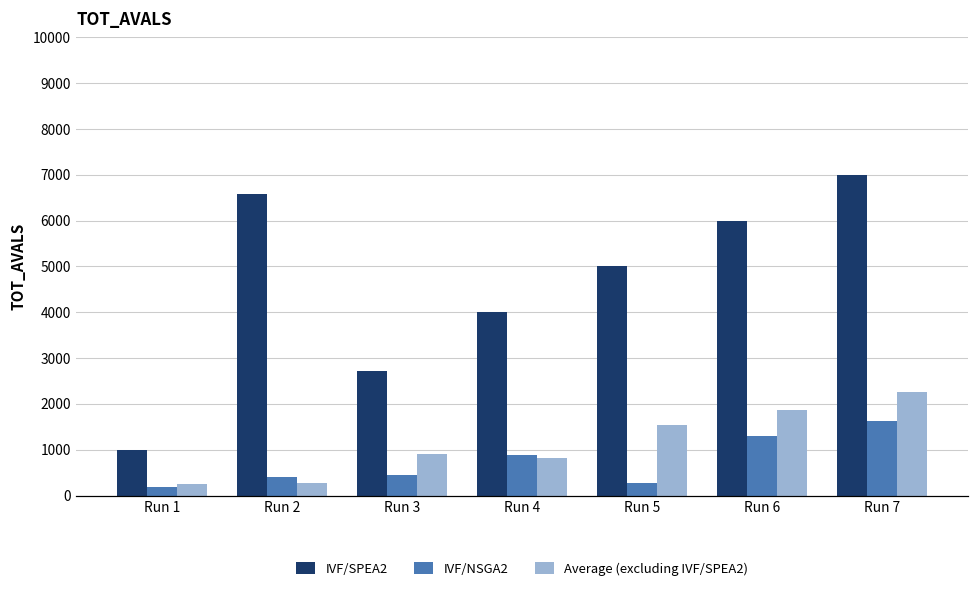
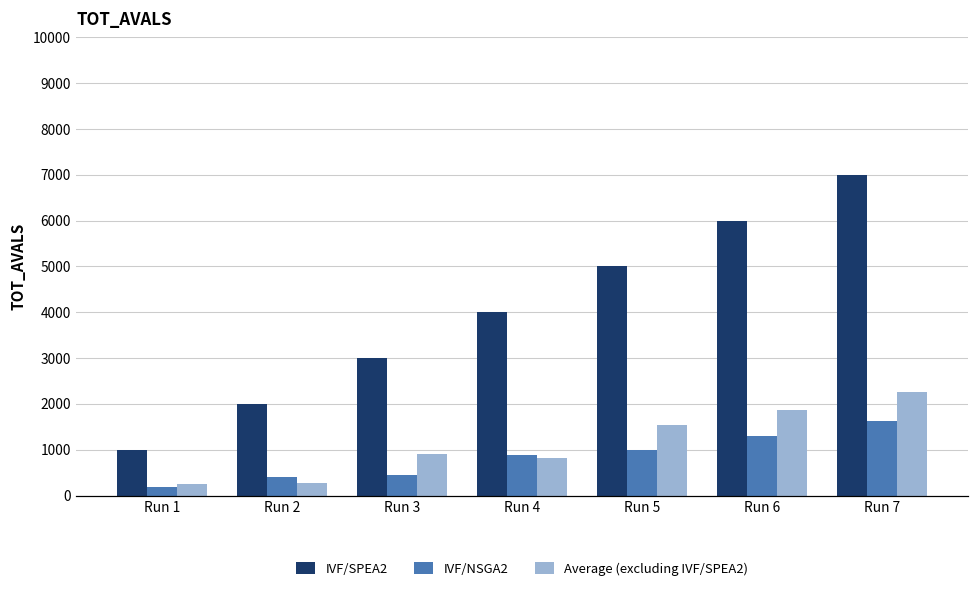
  {
    "IVF/SPEA2": {
      "Run 1": 1000,
-     "Run 2": 6600,
-     "Run 3": 2700,
+     "Run 2": 2000,
+     "Run 3": 3000,
      "Run 4": 4000,
      "Run 5": 5000,
      "Run 6": 6000,
      "Run 7": 7000
    },
    "IVF/NSGA2": {
      "Run 1": 200,
      "Run 2": 400,
      "Run 3": 500,
      "Run 4": 900,
-     "Run 5": 300,
+     "Run 5": 1000,
      "Run 6": 1300,
      "Run 7": 1600
    },
    "Average (excluding IVF/SPEA2)": {
      "Run 1": 300,
      "Run 2": 300,
      "Run 3": 900,
      "Run 4": 800,
      "Run 5": 1500,
      "Run 6": 1900,
      "Run 7": 2300
    }
  }
